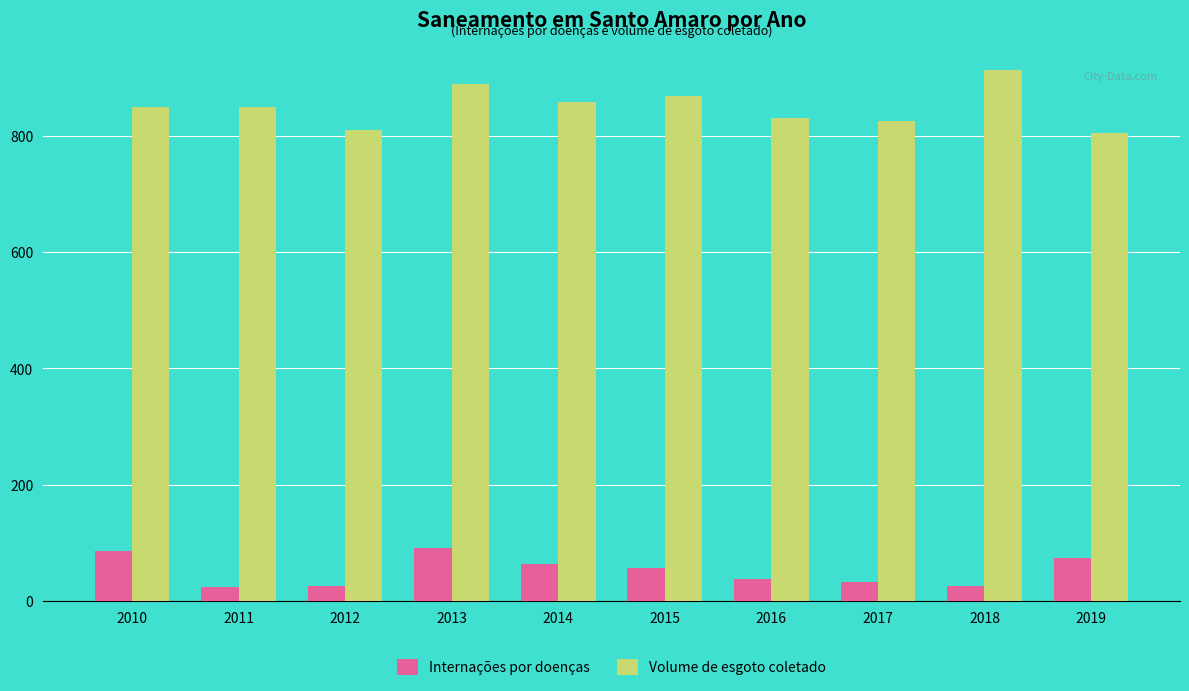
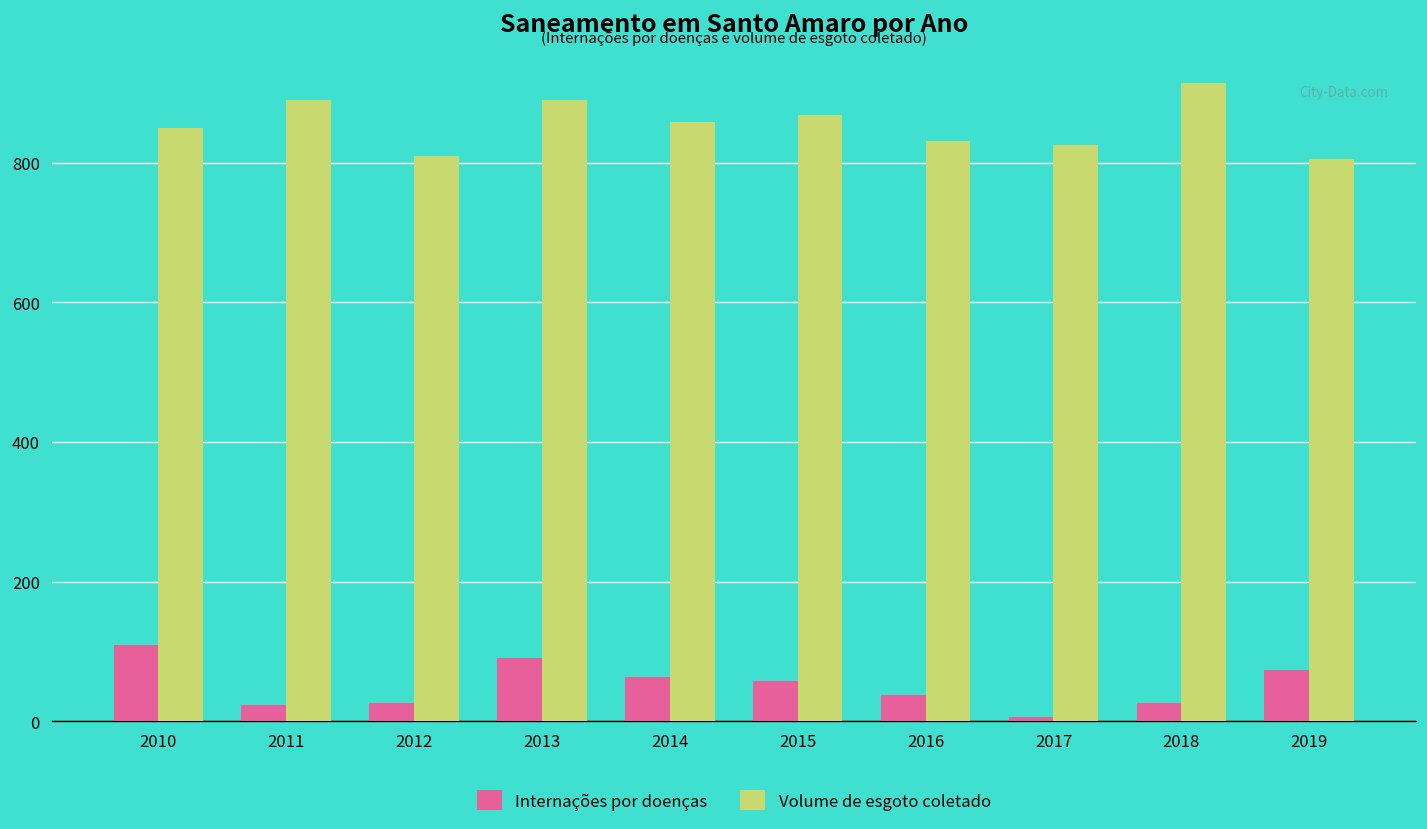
  {
    "Internações por doenças": {
-     "2010": 90,
+     "2010": 110,
      "2011": 20,
      "2012": 30,
      "2013": 90,
      "2014": 60,
      "2015": 60,
      "2016": 40,
-     "2017": 30,
+     "2017": 10,
      "2018": 30,
      "2019": 70
    },
    "Volume de esgoto coletado": {
      "2010": 850,
-     "2011": 850,
+     "2011": 890,
      "2012": 810,
      "2013": 890,
      "2014": 860,
      "2015": 870,
      "2016": 830,
      "2017": 830,
      "2018": 910,
      "2019": 800
    }
  }
